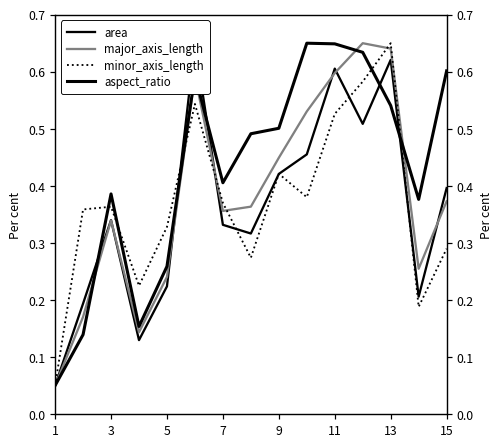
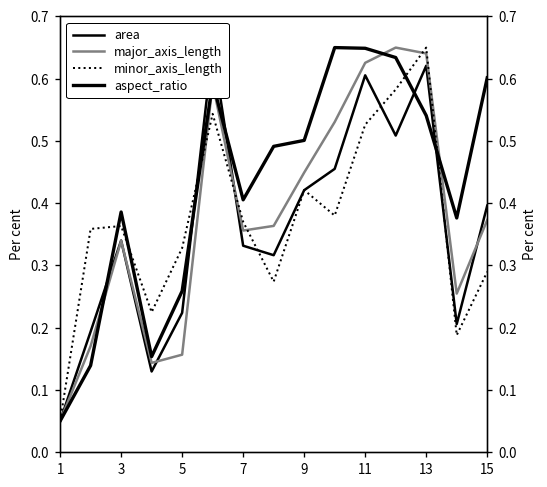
  {
    "major_axis_length": {
-     "5": 0.24,
+     "5": 0.16,
      "7": 0.36,
      "9": 0.45,
-     "11": 0.60,
+     "11": 0.63,
      "13": 0.64,
      "15": 0.37
    }
  }
